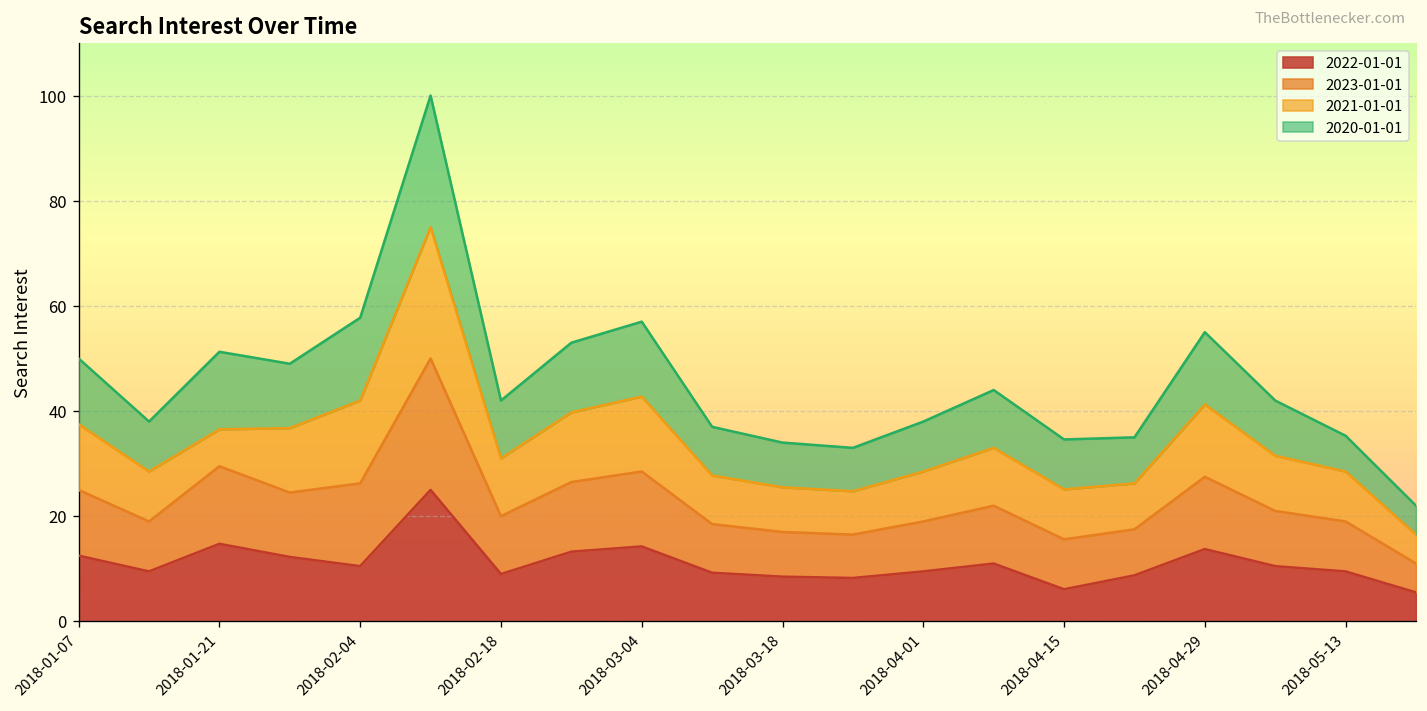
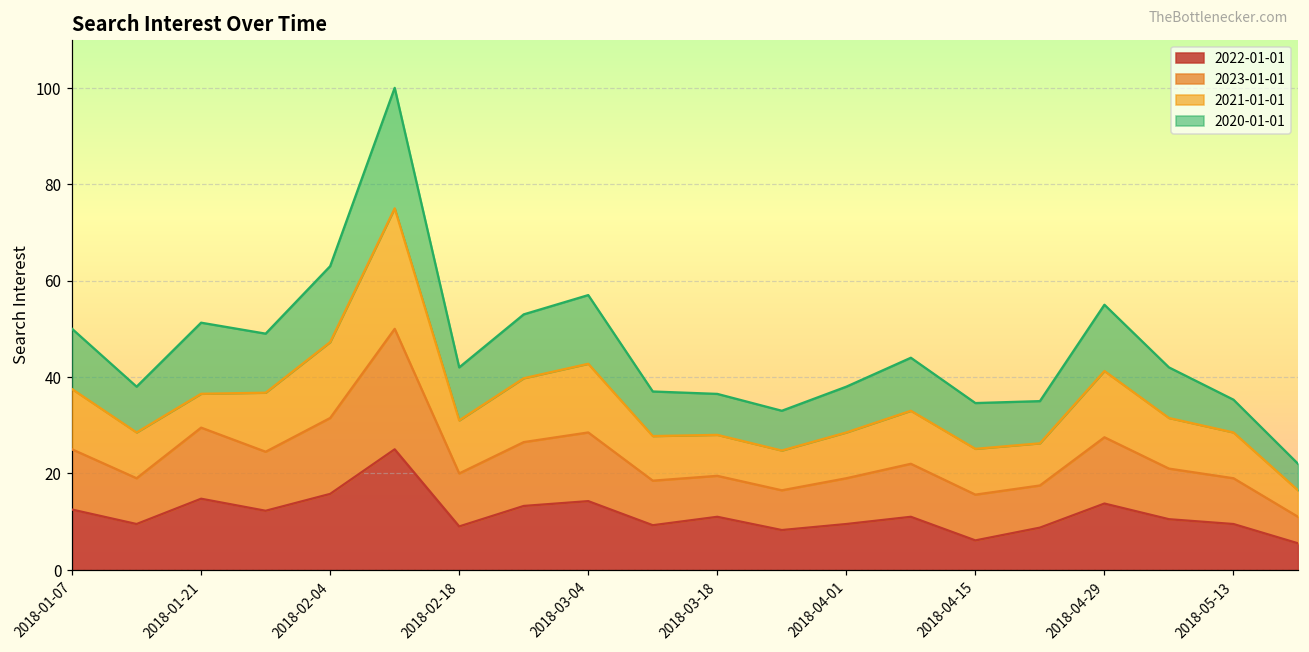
  {
    "2022-01-01": {
      "2018-01-07": 13,
      "2018-01-21": 15,
-     "2018-02-04": 11,
+     "2018-02-04": 16,
      "2018-02-18": 9,
      "2018-03-04": 14,
-     "2018-03-18": 9,
+     "2018-03-18": 11,
      "2018-04-01": 10,
      "2018-04-15": 6,
      "2018-04-29": 14,
      "2018-05-13": 10
    },
    "2020-01-01": {
      "2018-01-07": 50,
      "2018-01-21": 51,
      "2018-02-18": 42,
      "2018-03-04": 57,
      "2018-04-01": 38,
      "2018-04-15": 35,
      "2018-04-29": 55,
      "2018-05-13": 35
    }
  }
